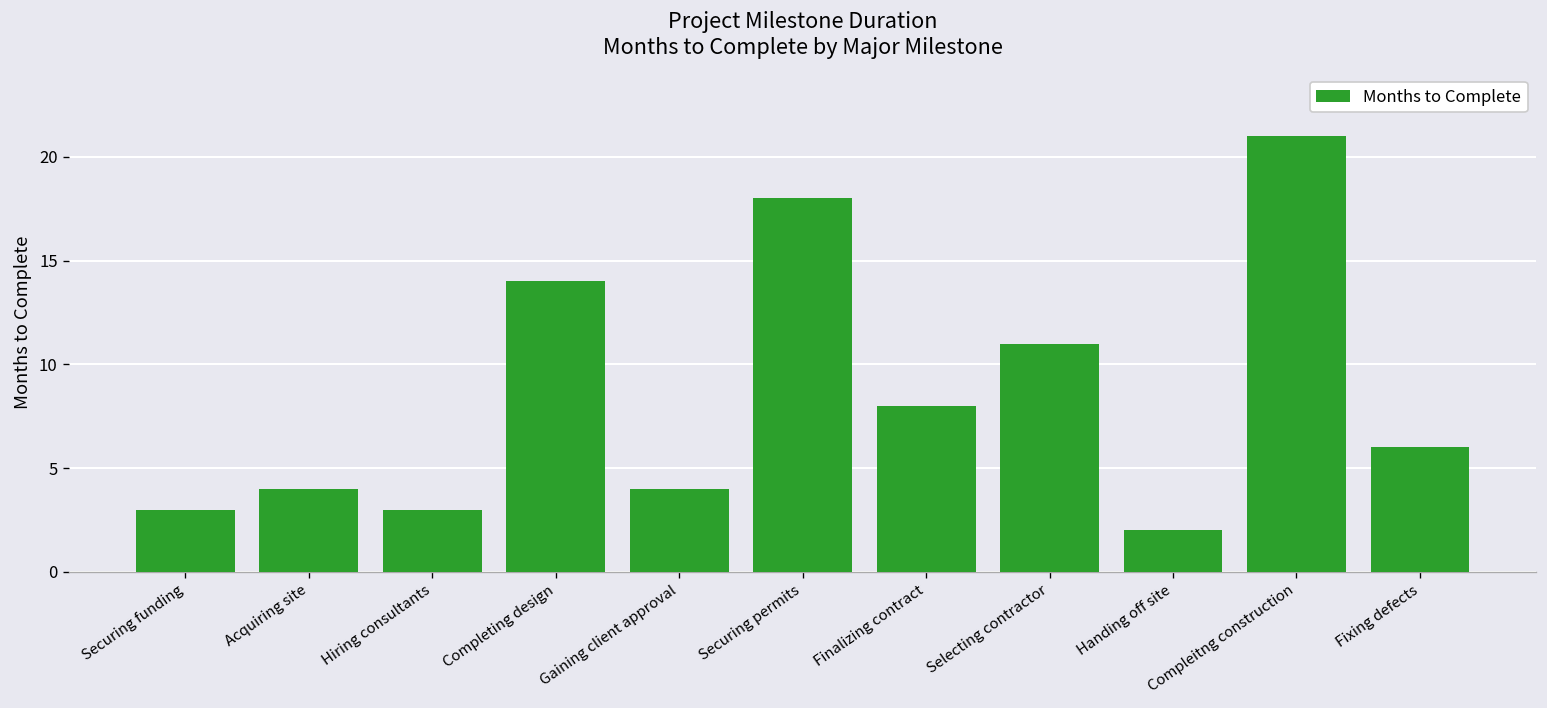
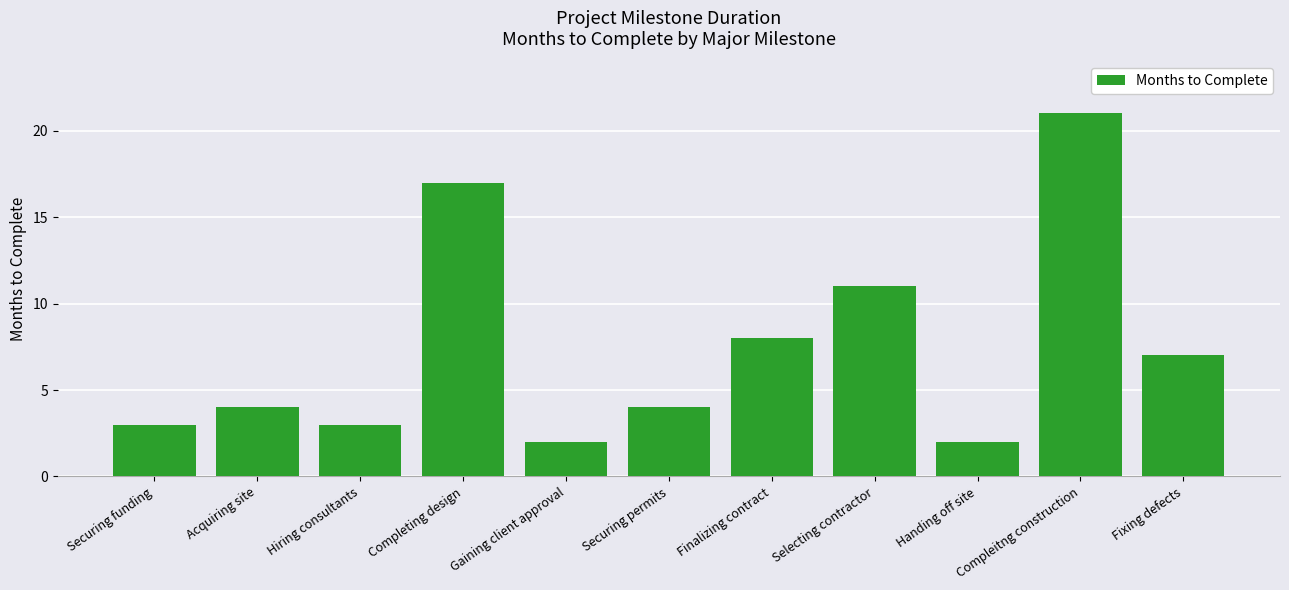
  {
    "Securing funding": 3,
    "Acquiring site": 4,
    "Hiring consultants": 3,
-   "Completing design": 14,
-   "Gaining client approval": 4,
-   "Securing permits": 18,
+   "Completing design": 17,
+   "Gaining client approval": 2,
+   "Securing permits": 4,
    "Finalizing contract": 8,
    "Selecting contractor": 11,
    "Handing off site": 2,
    "Compleitng construction": 21,
-   "Fixing defects": 6
+   "Fixing defects": 7
  }
